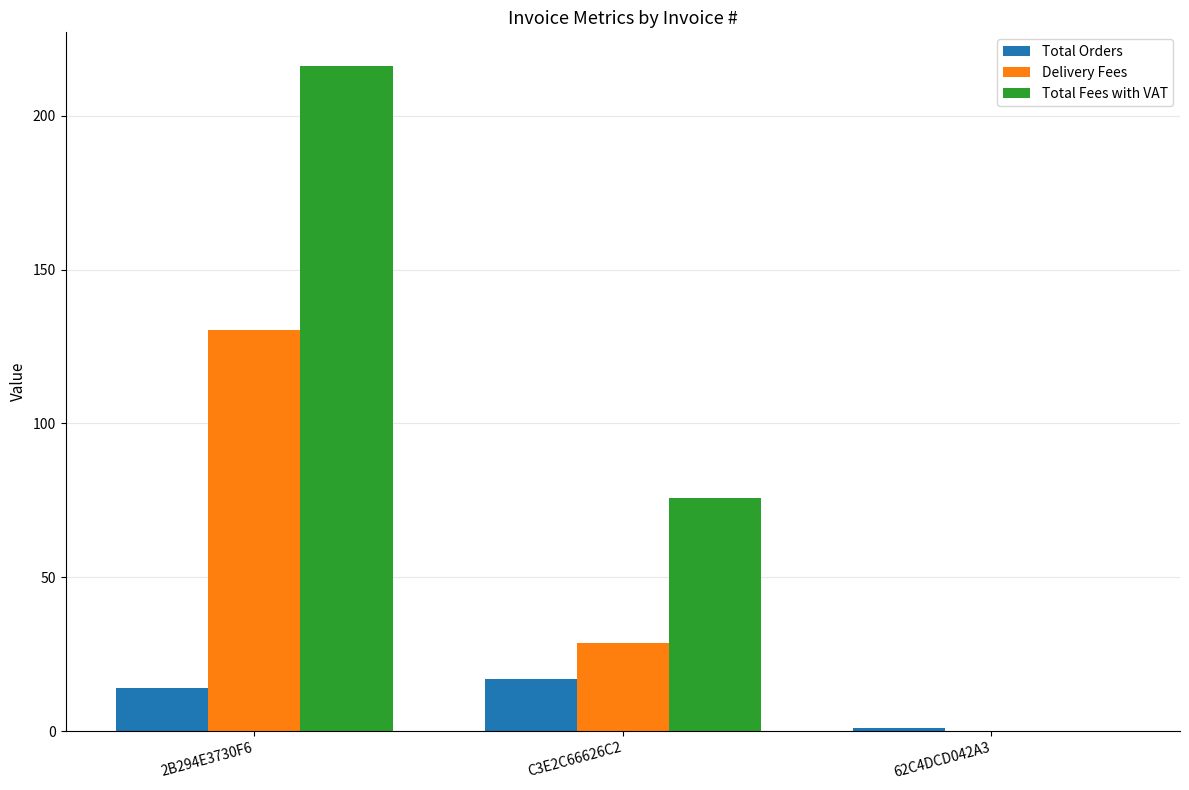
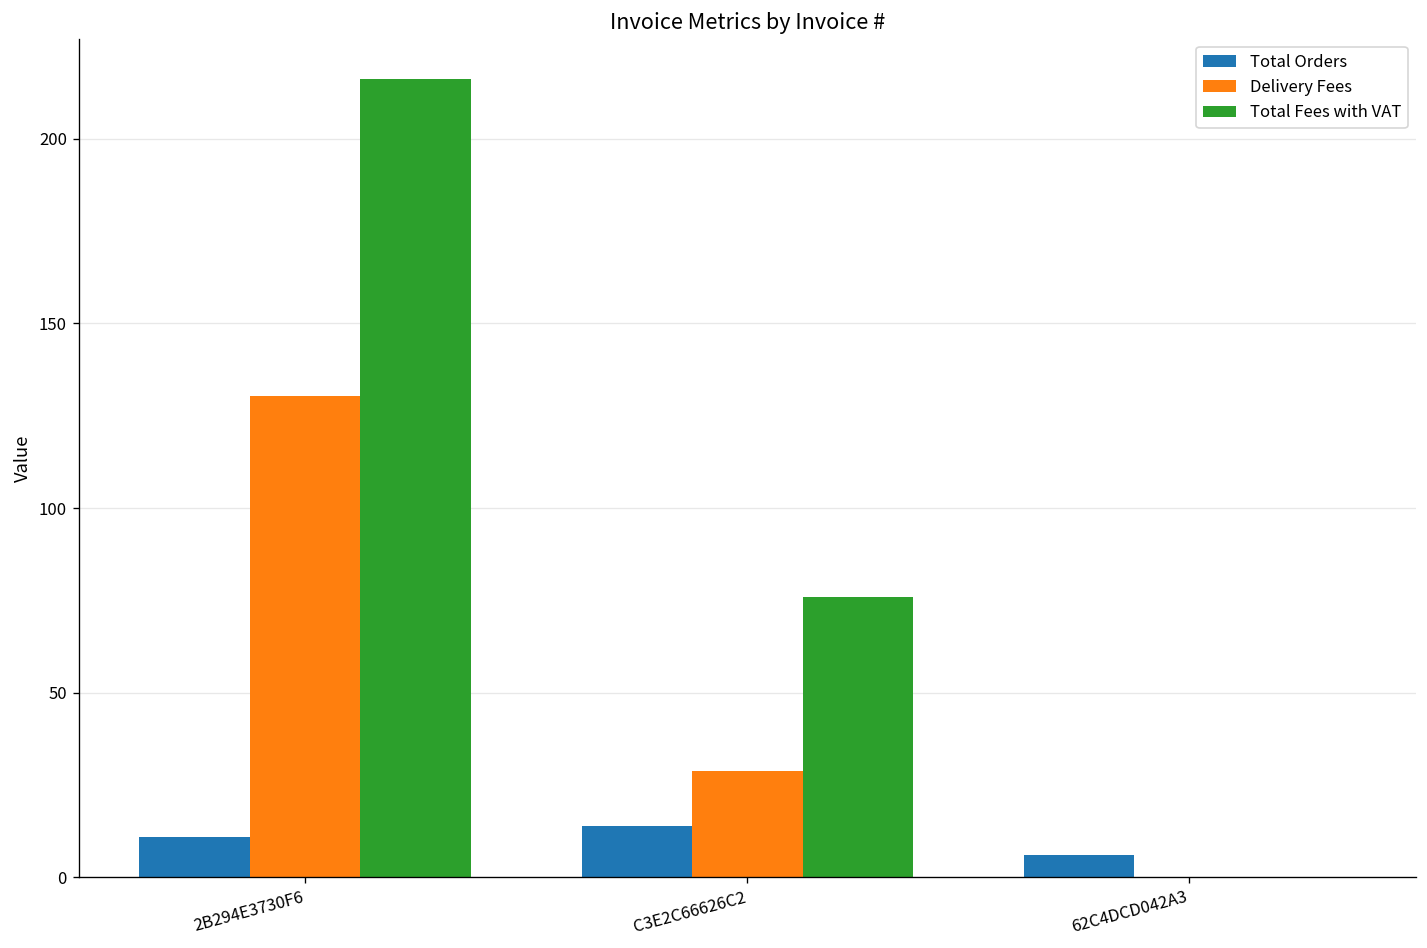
  {
    "Total Orders": {
-     "2B294E3730F6": 14,
-     "C3E2C66626C2": 17,
-     "62C4DCD042A3": 1
+     "2B294E3730F6": 11,
+     "C3E2C66626C2": 14,
+     "62C4DCD042A3": 6
    },
    "Delivery Fees": {
      "2B294E3730F6": 130,
      "C3E2C66626C2": 29,
      "62C4DCD042A3": 0
    },
    "Total Fees with VAT": {
      "2B294E3730F6": 216,
      "C3E2C66626C2": 76,
      "62C4DCD042A3": 0
    }
  }
